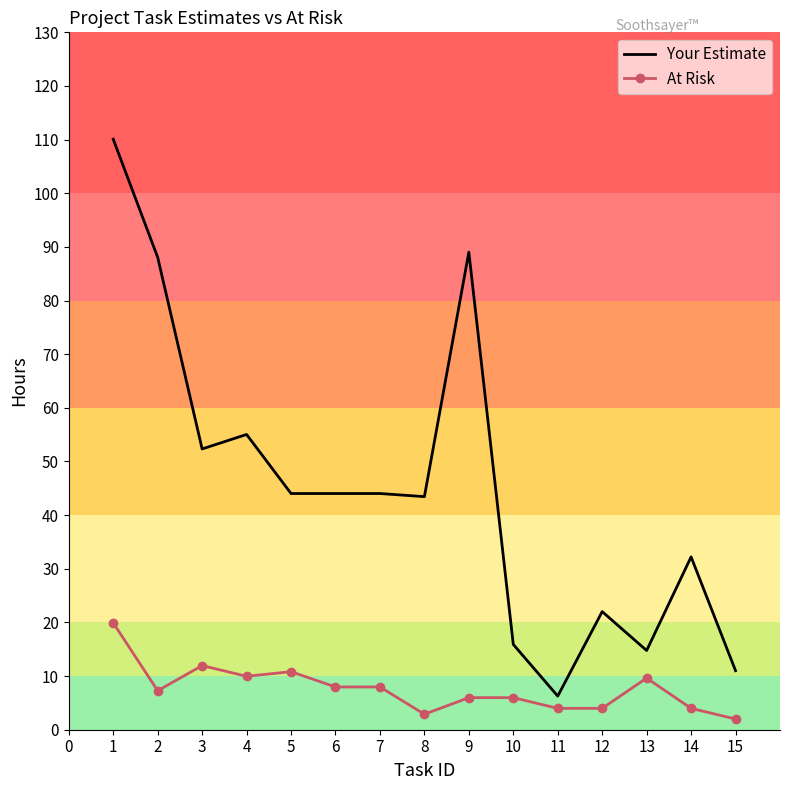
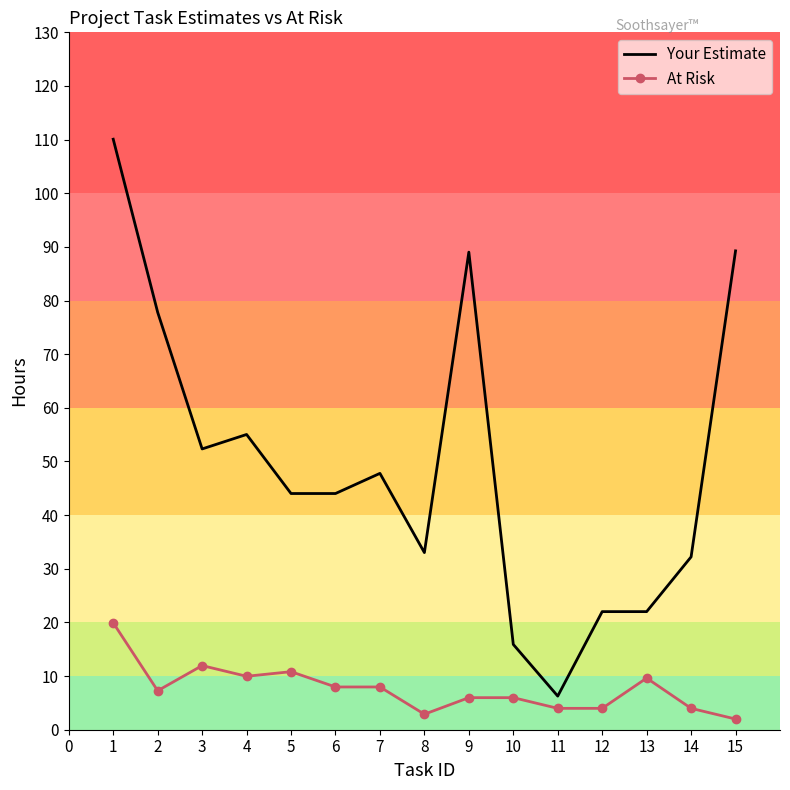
  {
    "Your Estimate": {
      "1": 110,
-     "2": 88,
+     "2": 78,
      "3": 52,
      "4": 55,
      "5": 44,
      "6": 44,
-     "7": 44,
-     "8": 43,
+     "7": 48,
+     "8": 33,
      "9": 89,
      "10": 16,
      "11": 6,
      "12": 22,
-     "13": 15,
+     "13": 22,
      "14": 32,
-     "15": 11
+     "15": 89
    },
    "At Risk": {
      "1": 20,
      "2": 7,
      "3": 12,
      "4": 10,
      "5": 11,
      "6": 8,
      "7": 8,
      "8": 3,
      "9": 6,
      "10": 6,
      "11": 4,
      "12": 4,
      "13": 10,
      "14": 4,
      "15": 2
    }
  }
